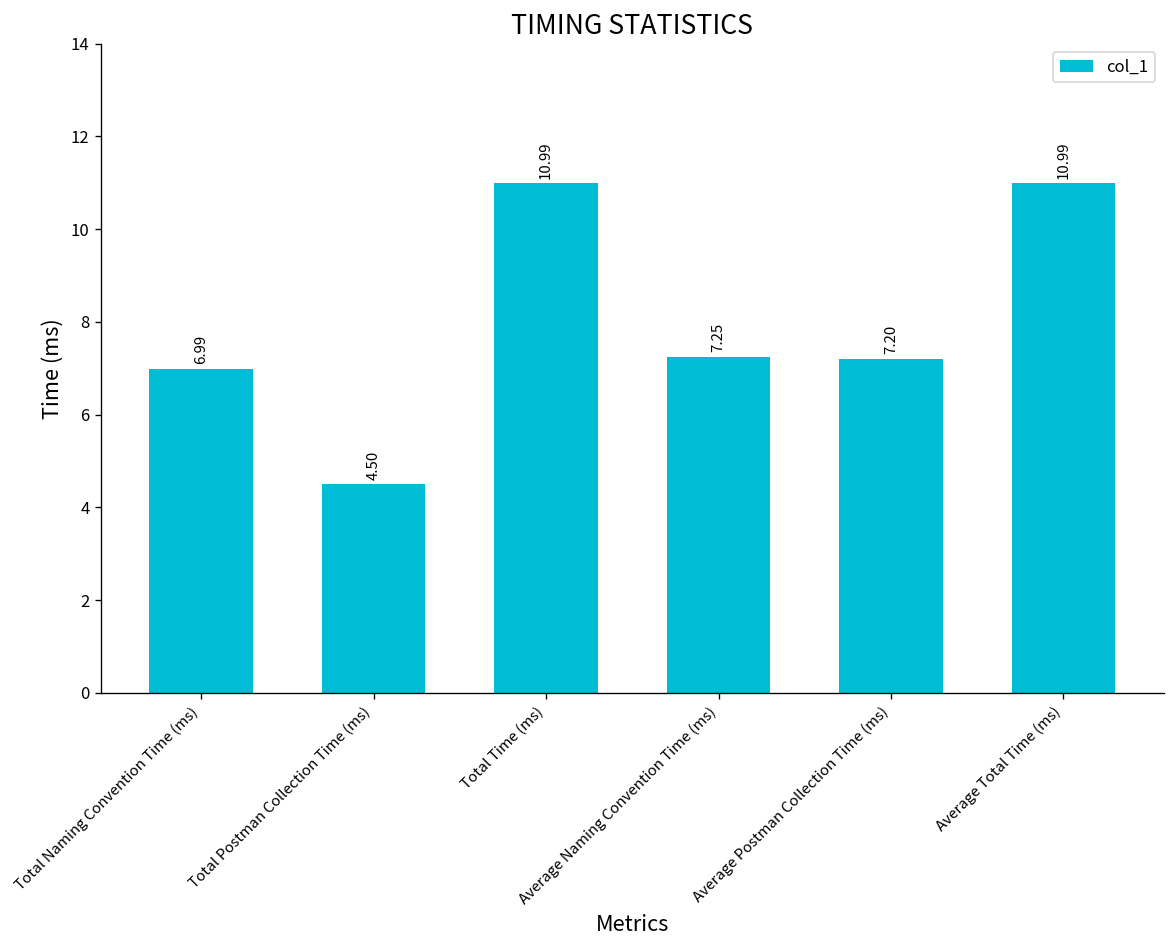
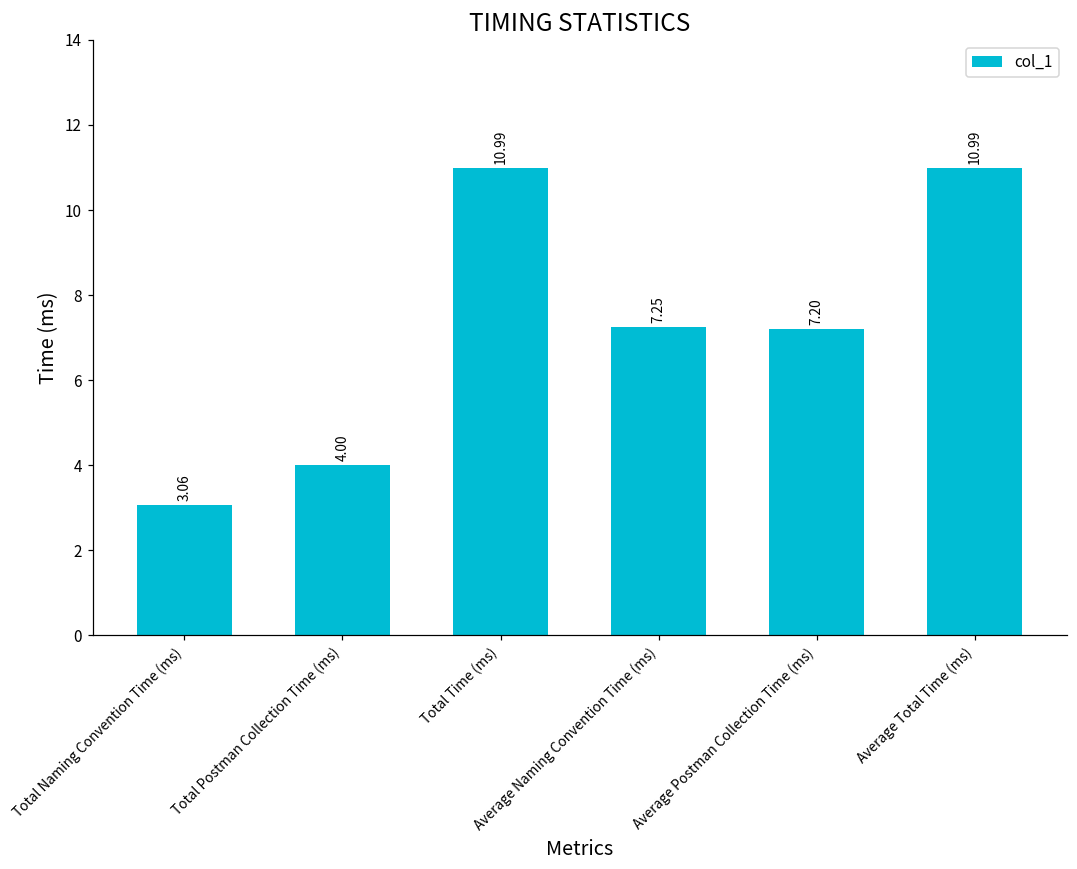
  {
-   "Total Naming Convention Time (ms)": 6.99,
-   "Total Postman Collection Time (ms)": 4.50,
+   "Total Naming Convention Time (ms)": 3.06,
+   "Total Postman Collection Time (ms)": 4.00,
    "Total Time (ms)": 10.99,
    "Average Naming Convention Time (ms)": 7.25,
    "Average Postman Collection Time (ms)": 7.20,
    "Average Total Time (ms)": 10.99
  }
